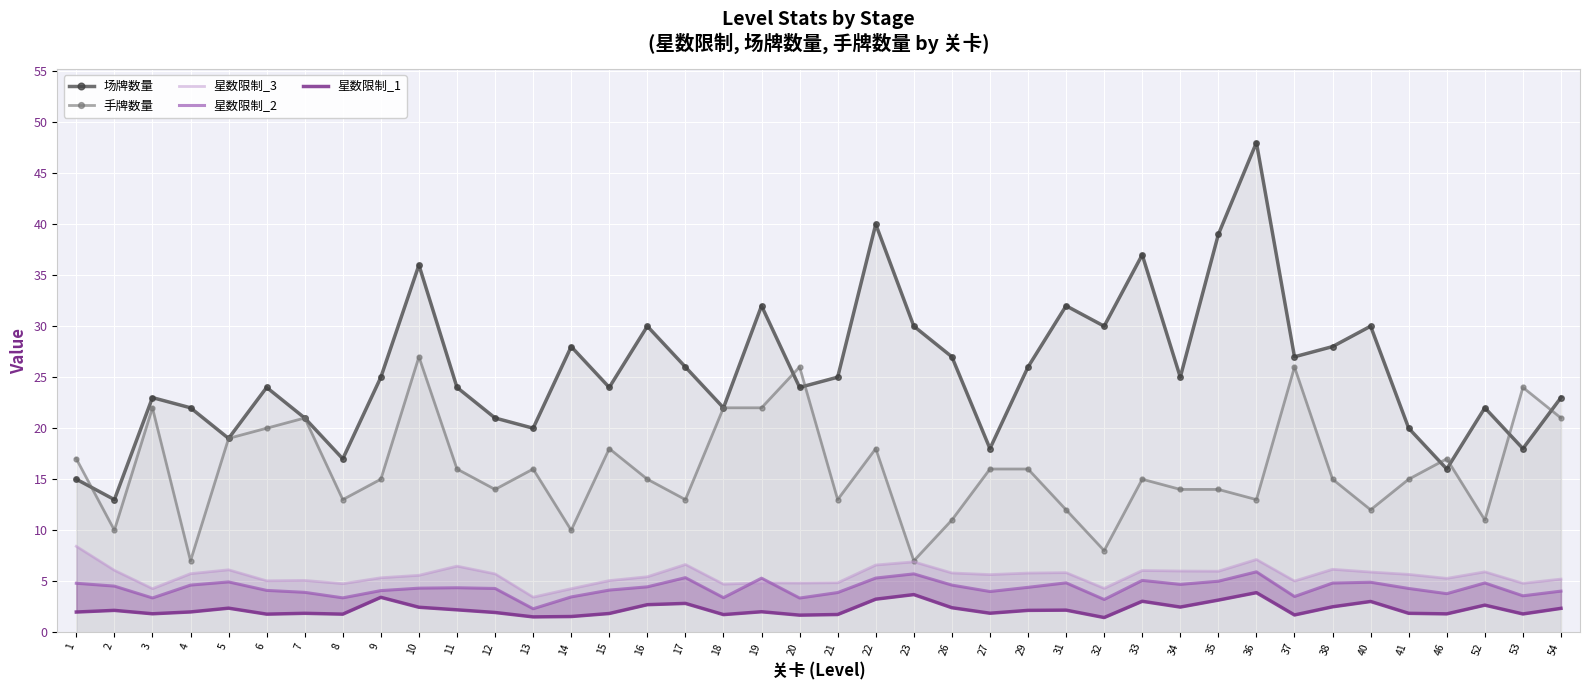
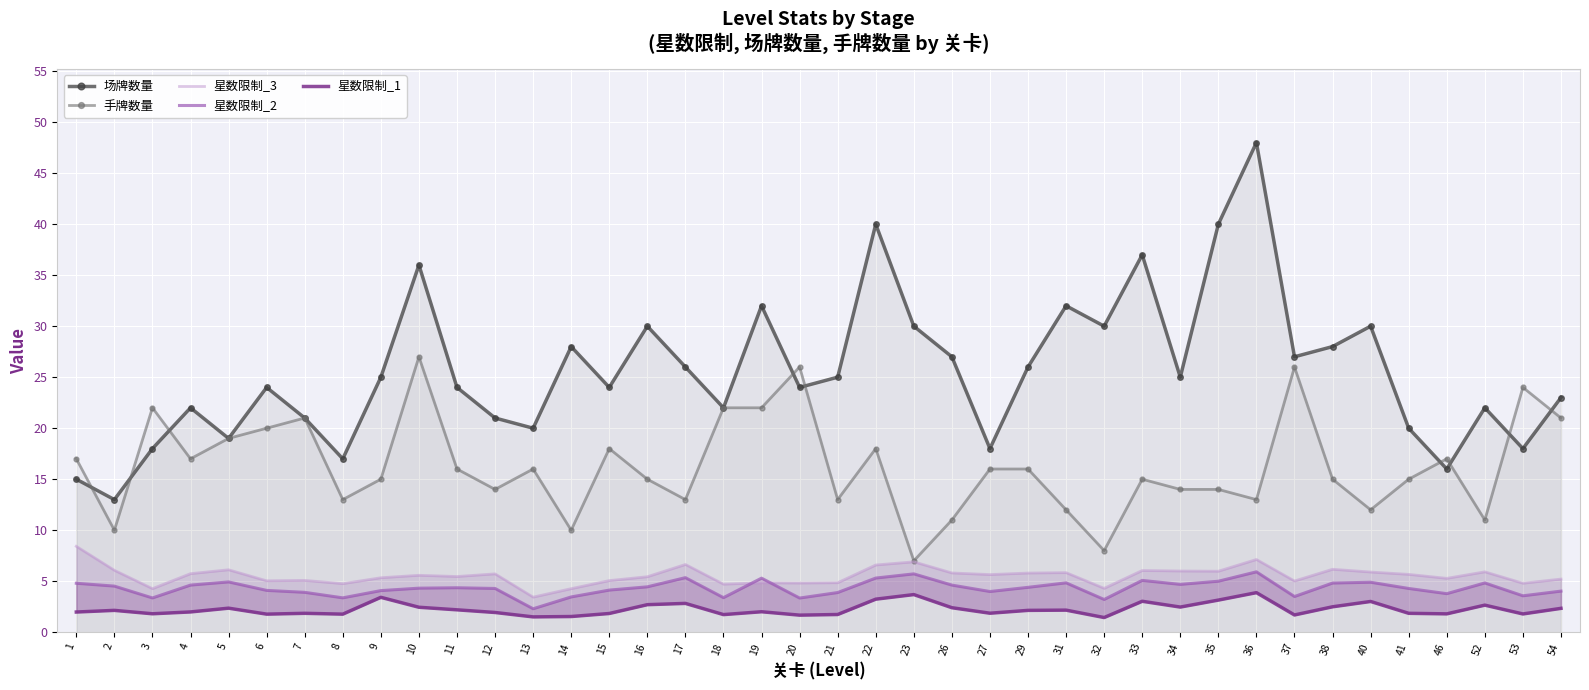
  {
    "场牌数量": {
      "1": 15,
      "2": 13,
-     "3": 23,
+     "3": 18,
      "4": 22,
      "6": 24,
      "8": 17,
      "9": 25,
      "10": 36,
      "11": 24,
      "12": 21,
      "13": 20,
      "14": 28,
      "15": 24,
      "16": 30,
      "17": 26,
      "19": 32,
      "20": 24,
      "21": 25,
      "22": 40,
      "23": 30,
      "26": 27,
      "27": 18,
      "29": 26,
      "31": 32,
      "32": 30,
      "33": 37,
      "34": 25,
-     "35": 39,
+     "35": 40,
      "36": 48,
      "37": 27,
      "38": 28,
      "40": 30,
      "41": 20,
      "46": 16,
      "52": 22,
      "53": 18,
      "54": 23
    },
    "手牌数量": {
      "1": 17,
      "2": 10,
      "3": 22,
-     "4": 7,
+     "4": 17,
      "6": 20,
      "8": 13,
      "9": 15,
      "10": 27,
      "11": 16,
      "12": 14,
      "13": 16,
      "14": 10,
      "15": 18,
      "16": 15,
      "17": 13,
      "19": 22,
      "20": 26,
      "21": 13,
      "22": 18,
      "26": 11,
      "27": 16,
      "29": 16,
      "31": 12,
      "32": 8,
      "33": 15,
      "34": 14,
      "35": 14,
      "36": 13,
      "37": 26,
      "38": 15,
      "40": 12,
      "41": 15,
      "46": 17,
      "52": 11,
      "53": 24,
      "54": 21
    },
    "星数限制_3": {
      "1": 8.4,
      "2": 6.1,
      "3": 4.3,
      "4": 5.7,
      "5": 6.1,
      "6": 5.0,
      "7": 5.1,
      "8": 4.8,
      "9": 5.3,
      "10": 5.6,
-     "11": 6.5,
+     "11": 5.5,
      "12": 5.7,
      "13": 3.4,
      "14": 4.3,
      "15": 5.1,
      "16": 5.4,
      "17": 6.6,
      "18": 4.7,
      "19": 4.8,
      "20": 4.8,
      "21": 4.9,
      "22": 6.6,
      "26": 5.8,
      "27": 5.7,
      "29": 5.8,
      "31": 5.8,
      "32": 4.3,
      "33": 6.1,
      "34": 6.0,
      "35": 6.0,
      "36": 7.1,
      "37": 5.0,
      "38": 6.2,
      "40": 5.9,
      "41": 5.7,
      "46": 5.3,
      "52": 5.9,
      "53": 4.8,
      "54": 5.2
    },
    "星数限制_2": {
      "1": 4.8,
      "2": 4.5,
      "3": 3.4,
      "4": 4.6,
      "5": 4.9,
      "6": 4.1,
      "7": 3.9,
      "8": 3.4,
      "9": 4.1,
      "10": 4.3,
      "11": 4.4,
      "12": 4.3,
      "13": 2.3,
      "14": 3.5,
      "15": 4.1,
      "16": 4.5,
      "17": 5.4,
      "18": 3.4,
      "19": 5.3,
      "20": 3.4,
      "21": 3.9,
      "22": 5.3,
      "23": 5.7,
      "26": 4.6,
      "27": 4.0,
      "29": 4.4,
      "31": 4.8,
      "32": 3.2,
      "33": 5.1,
      "34": 4.7,
      "35": 5.0,
      "36": 5.9,
      "37": 3.5,
      "38": 4.8,
      "40": 4.9,
      "41": 4.3,
      "46": 3.8,
      "52": 4.8,
      "53": 3.6,
      "54": 4.0
    },
    "星数限制_1": {
      "1": 2.0,
      "2": 2.1,
      "3": 1.8,
      "4": 2.0,
      "5": 2.4,
      "6": 1.8,
      "7": 1.9,
      "8": 1.8,
      "9": 3.4,
      "10": 2.4,
      "11": 2.2,
      "12": 1.9,
      "13": 1.5,
      "14": 1.5,
      "15": 1.8,
      "16": 2.7,
      "17": 2.8,
      "18": 1.7,
      "19": 2.0,
      "20": 1.7,
      "21": 1.7,
      "22": 3.2,
      "23": 3.7,
      "26": 2.4,
      "27": 1.9,
      "29": 2.1,
      "31": 2.2,
      "32": 1.4,
      "33": 3.0,
      "34": 2.5,
      "35": 3.2,
      "36": 3.9,
      "37": 1.7,
      "38": 2.5,
      "40": 3.0,
      "41": 1.9,
      "46": 1.8,
      "52": 2.7,
      "53": 1.8,
      "54": 2.3
    }
  }
